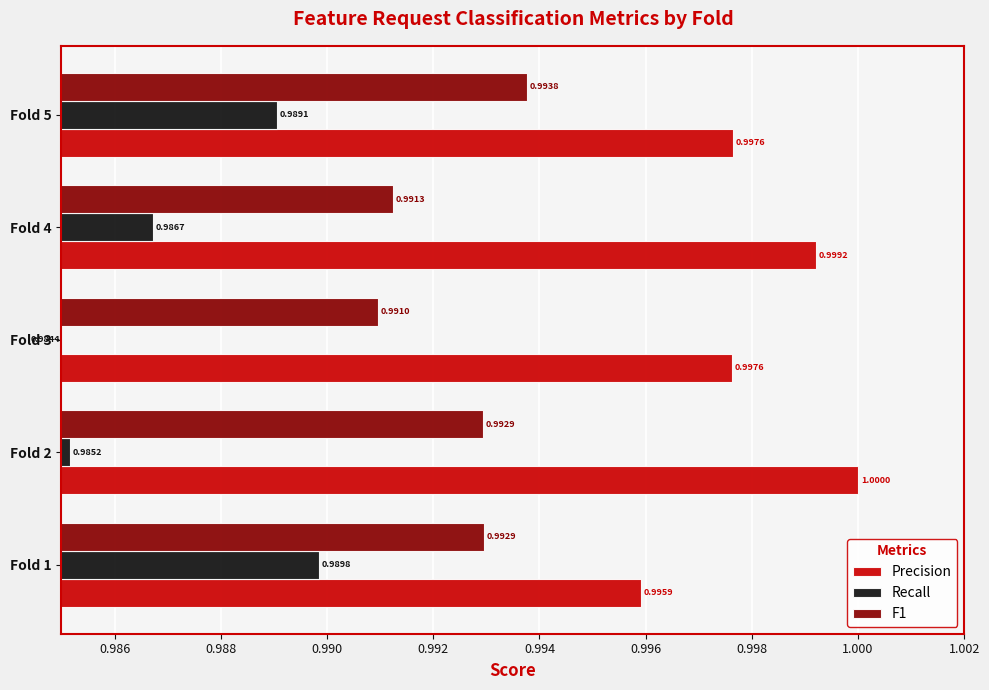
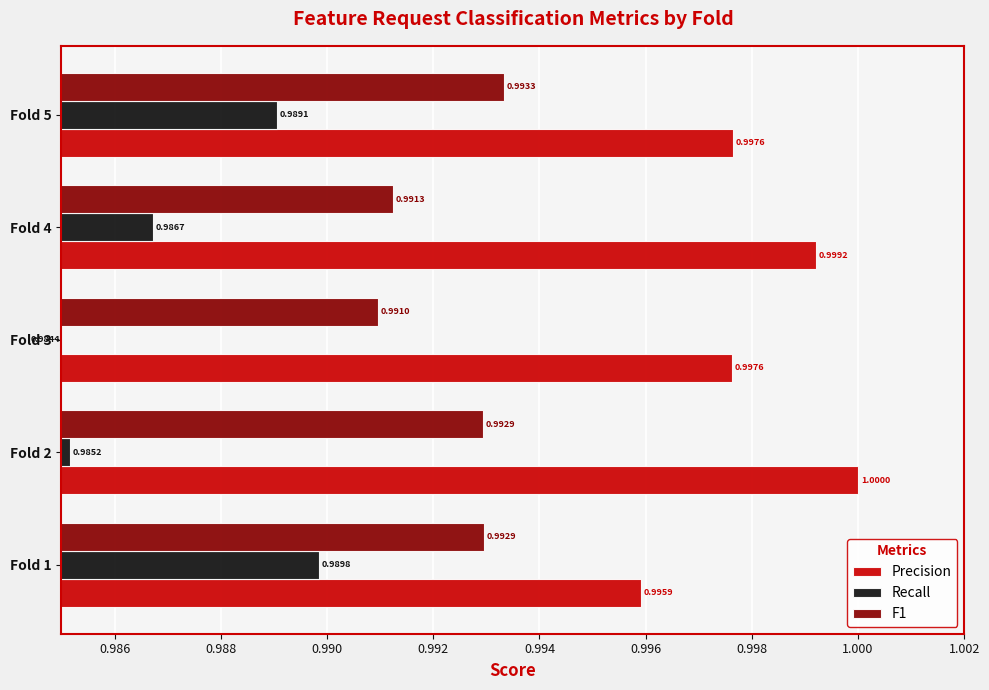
  {
    "Precision": {
      "Fold 5": 0.9976,
      "Fold 4": 0.9992,
      "Fold 3": 0.9976,
      "Fold 2": 1.0000,
      "Fold 1": 0.9959
    },
    "Recall": {
      "Fold 5": 0.9891,
      "Fold 4": 0.9867,
      "Fold 2": 0.9852,
      "Fold 1": 0.9898
    },
    "F1": {
-     "Fold 5": 0.9938,
+     "Fold 5": 0.9933,
      "Fold 4": 0.9913,
      "Fold 3": 0.9910,
      "Fold 2": 0.9929,
      "Fold 1": 0.9929
    }
  }
